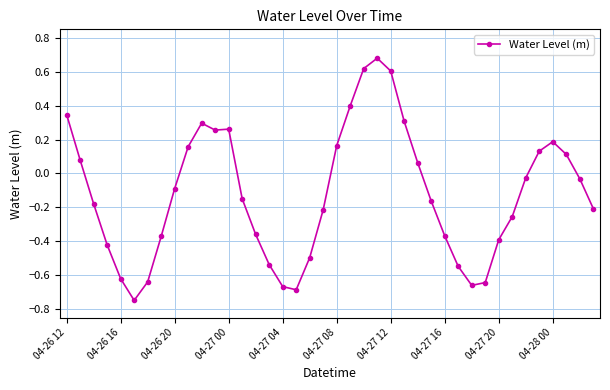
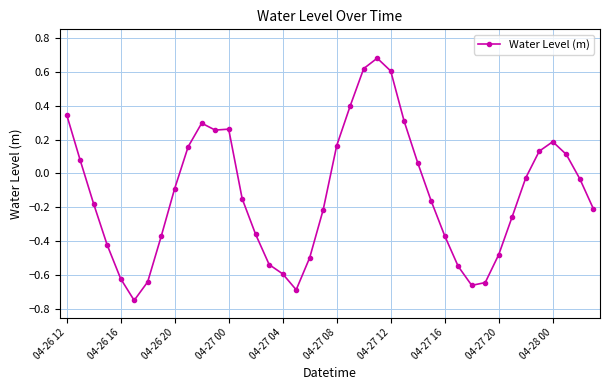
  {
    "04-26 12": 0.35,
    "04-26 16": -0.62,
    "04-26 20": -0.09,
    "04-27 00": 0.26,
-   "04-27 04": -0.67,
+   "04-27 04": -0.59,
    "04-27 08": 0.16,
    "04-27 12": 0.60,
    "04-27 16": -0.37,
-   "04-27 20": -0.39,
+   "04-27 20": -0.48,
    "04-28 00": 0.19
  }
